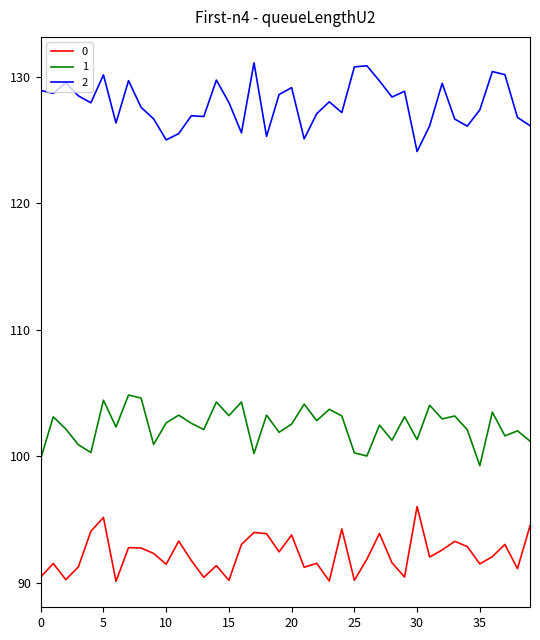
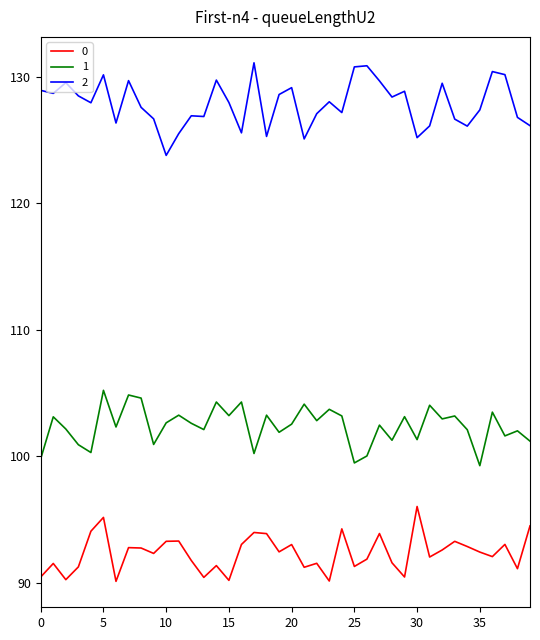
  {
    "0": {
      "0": 90.4,
      "5": 95.1,
-     "10": 91.4,
+     "10": 93.3,
      "15": 90.2,
-     "20": 93.8,
-     "25": 90.2,
+     "20": 93.0,
+     "25": 91.3,
      "30": 96.0,
-     "35": 91.5
+     "35": 92.4
    },
    "1": {
      "0": 99.8,
-     "5": 104.4,
+     "5": 105.2,
      "10": 102.6,
      "15": 103.2,
      "20": 102.5,
-     "25": 100.3,
+     "25": 99.5,
      "30": 101.3,
      "35": 99.2
    },
    "2": {
      "0": 128.9,
      "5": 130.1,
-     "10": 125.0,
+     "10": 123.8,
      "15": 128.0,
      "20": 129.1,
      "25": 130.8,
-     "30": 124.1,
+     "30": 125.2,
      "35": 127.4
    }
  }
